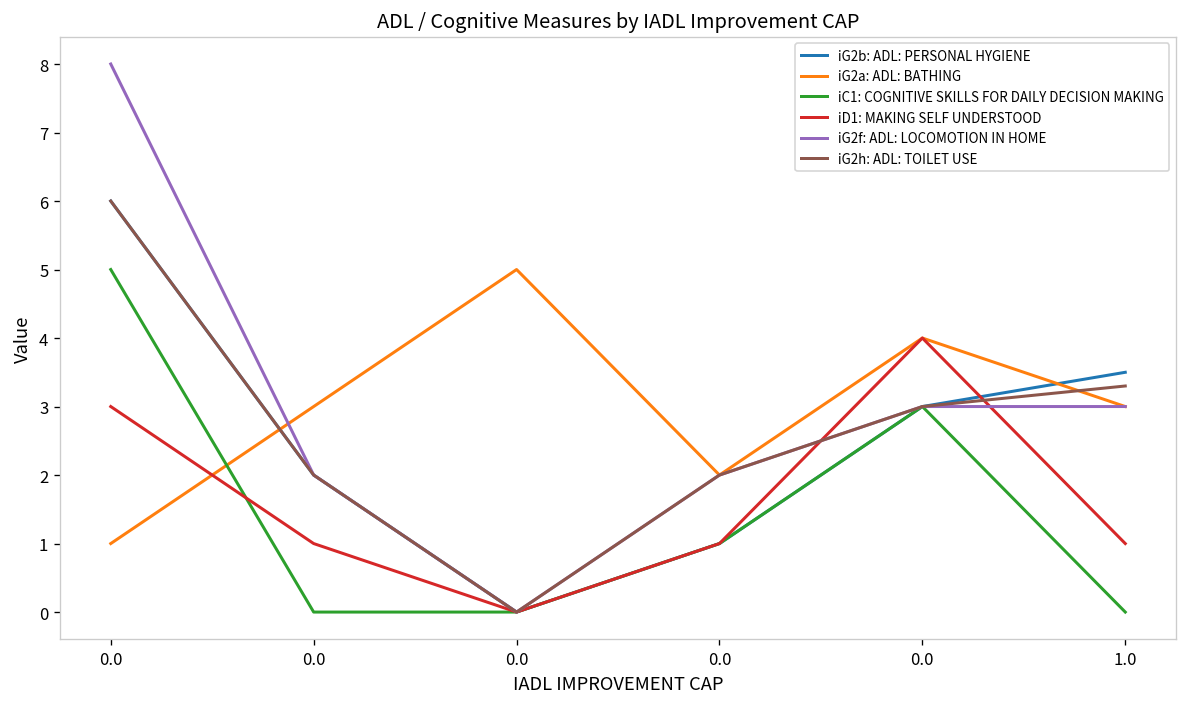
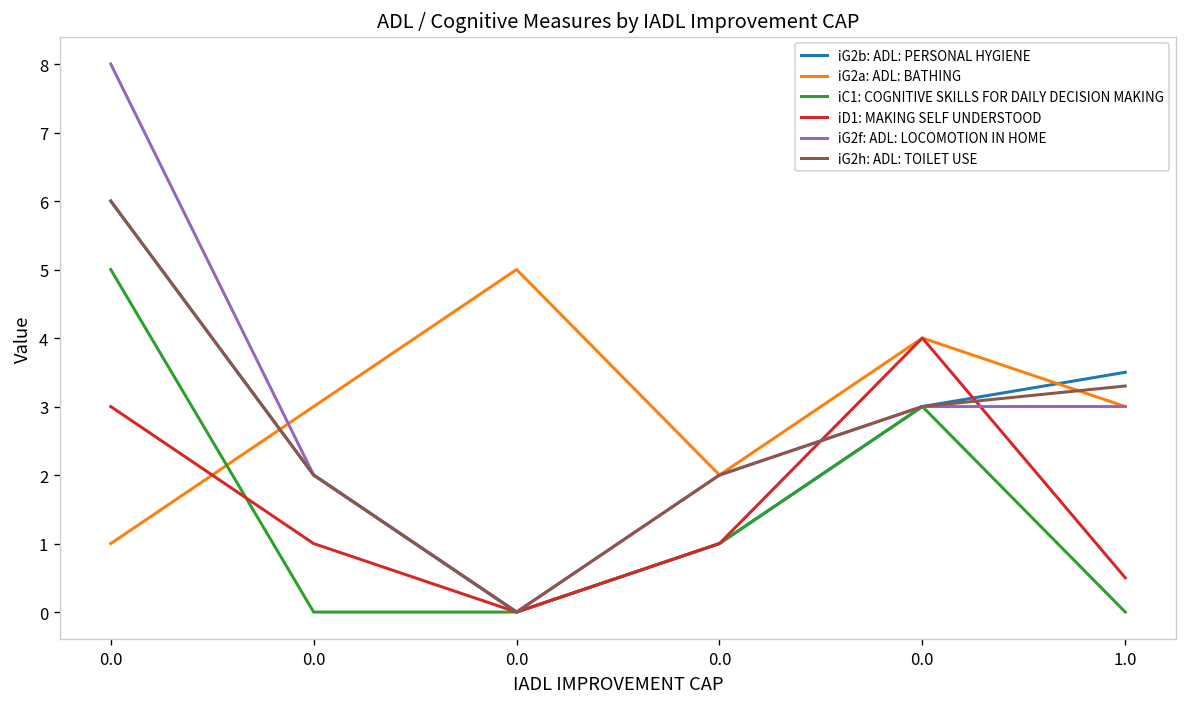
  {
    "iG2b: ADL: PERSONAL HYGIENE": {
      "1.0": 3.5
    },
    "iC1: COGNITIVE SKILLS FOR DAILY DECISION MAKING": {
      "1.0": 0.0
    },
    "iD1: MAKING SELF UNDERSTOOD": {
-     "1.0": 1.0
+     "1.0": 0.5
    },
    "iG2h: ADL: TOILET USE": {
      "1.0": 3.3
    }
  }
